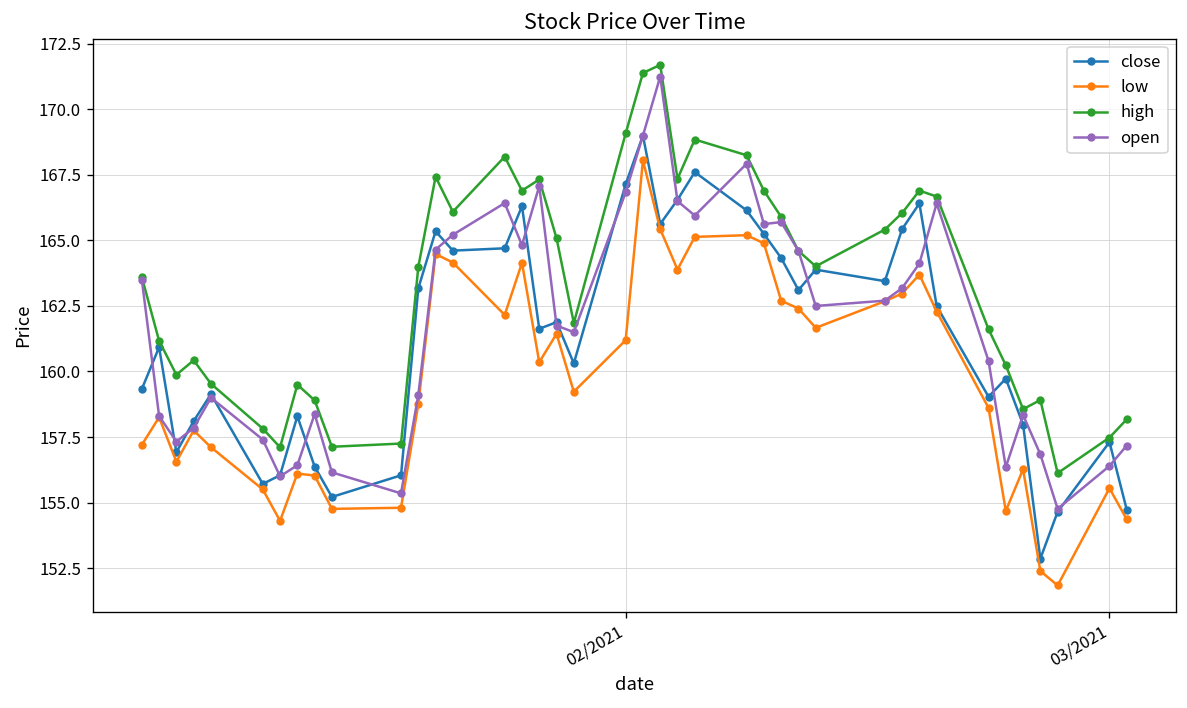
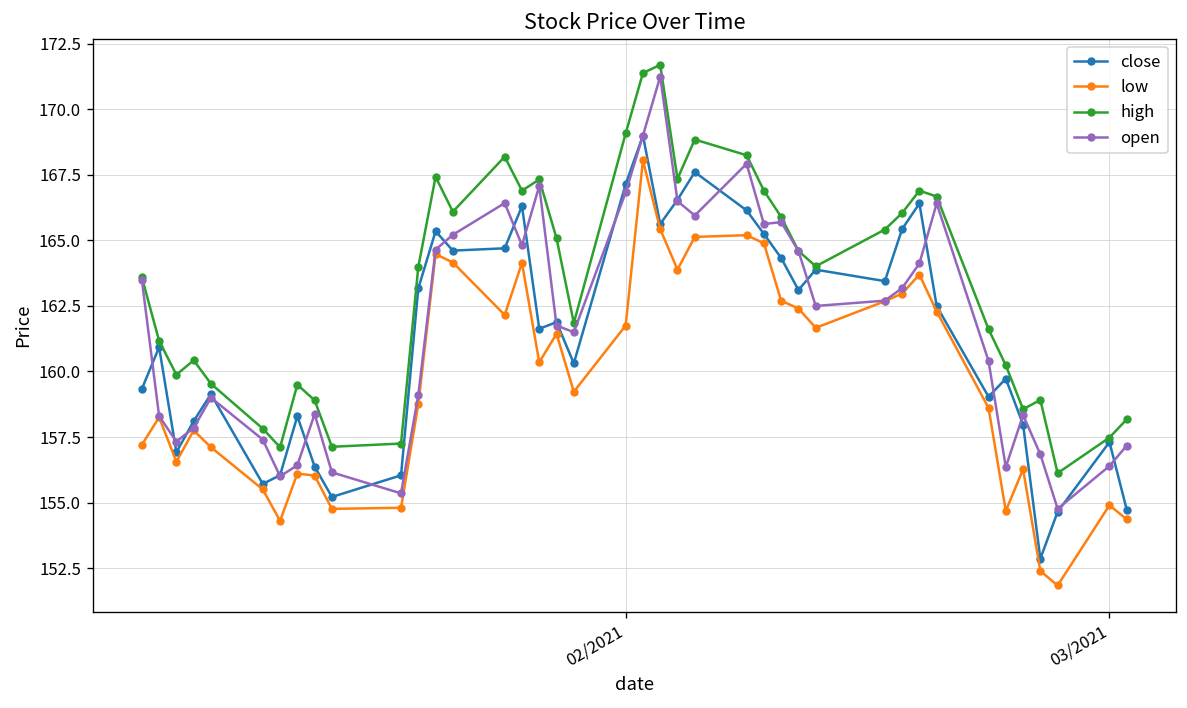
  {
    "close": {
      "02/2021": 167.1,
      "03/2021": 157.3
    },
    "low": {
-     "02/2021": 161.2,
-     "03/2021": 155.5
+     "02/2021": 161.8,
+     "03/2021": 154.9
    },
    "high": {
      "02/2021": 169.1,
      "03/2021": 157.5
    },
    "open": {
      "02/2021": 166.8,
      "03/2021": 156.4
    }
  }
